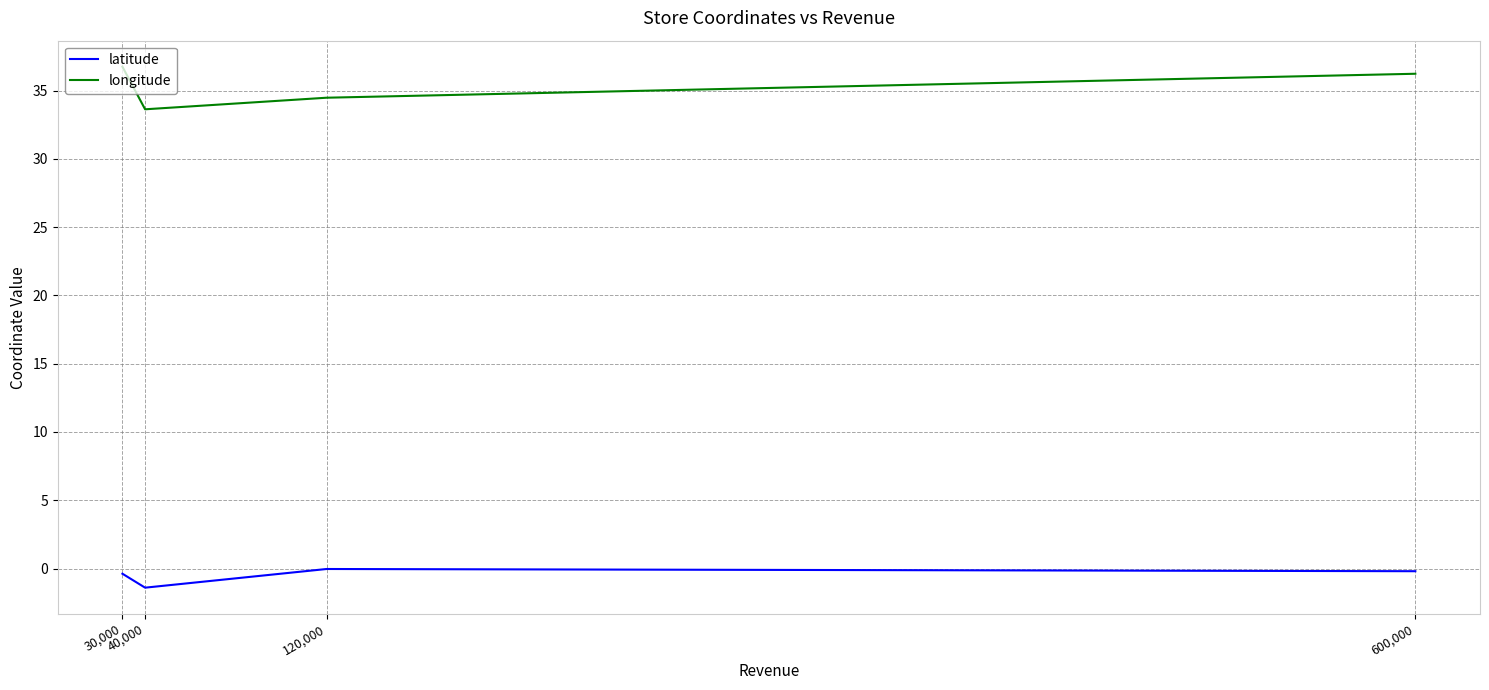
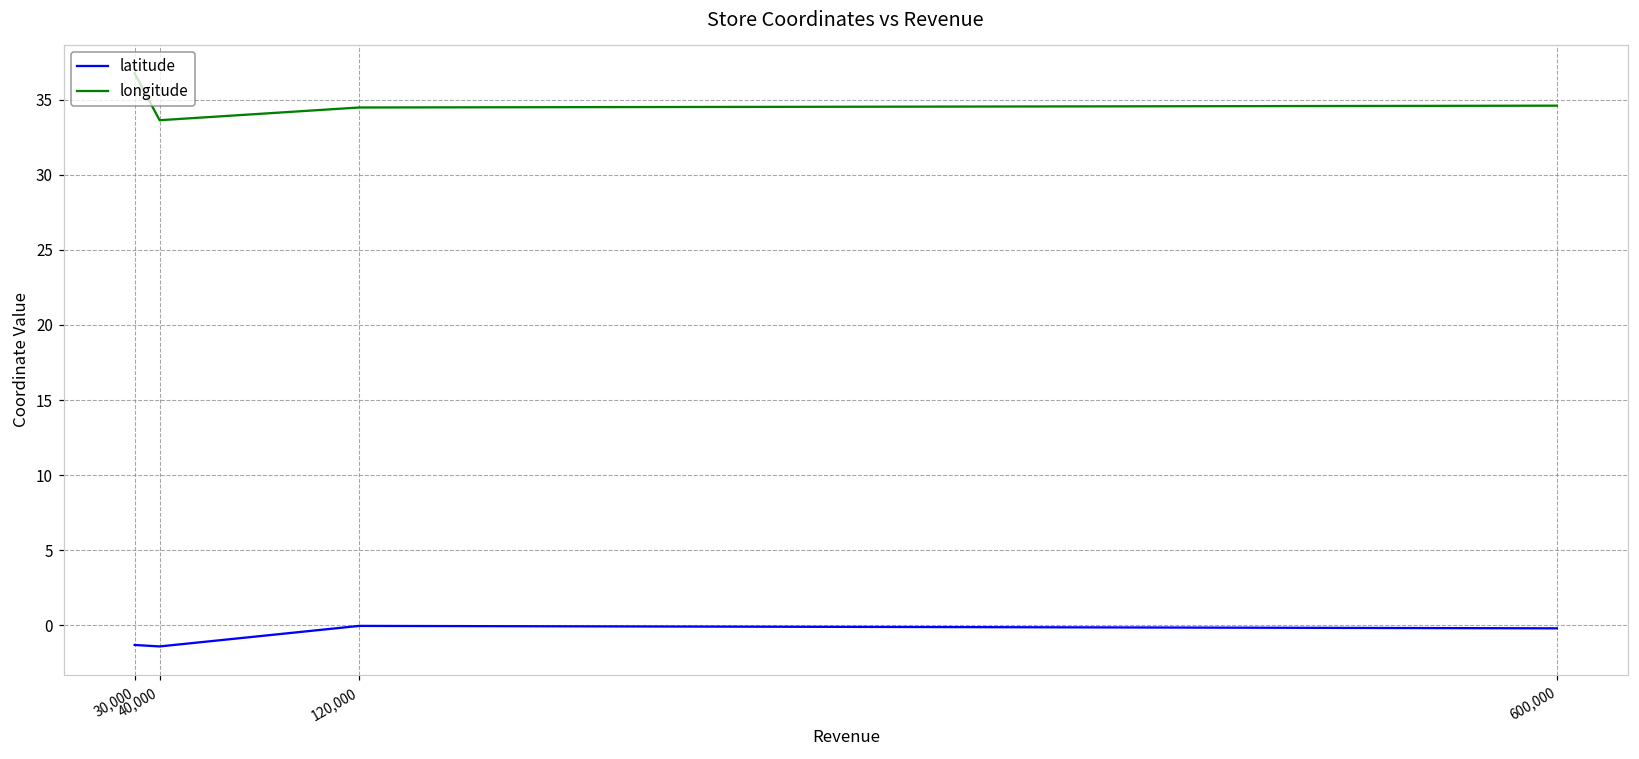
  {
    "latitude": {
-     "30,000": -0.4,
+     "30,000": -1.3,
      "40,000": -1.4,
      "120,000": 0.0,
      "600,000": -0.2
    },
    "longitude": {
      "40,000": 33.6,
      "120,000": 34.5,
-     "600,000": 36.2
+     "600,000": 34.6
    }
  }
